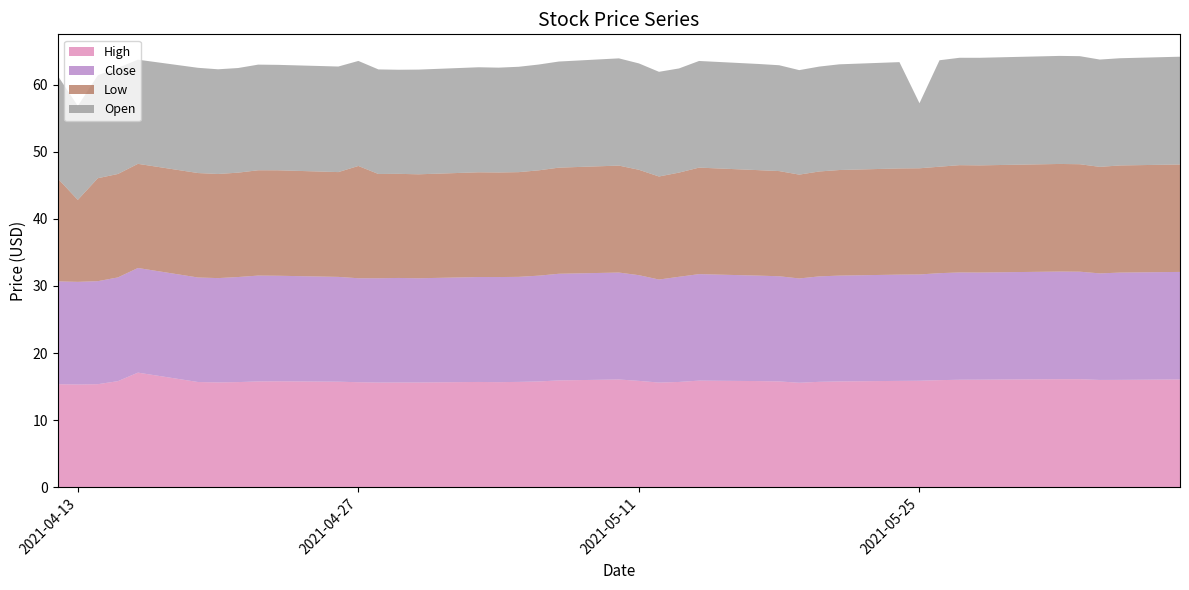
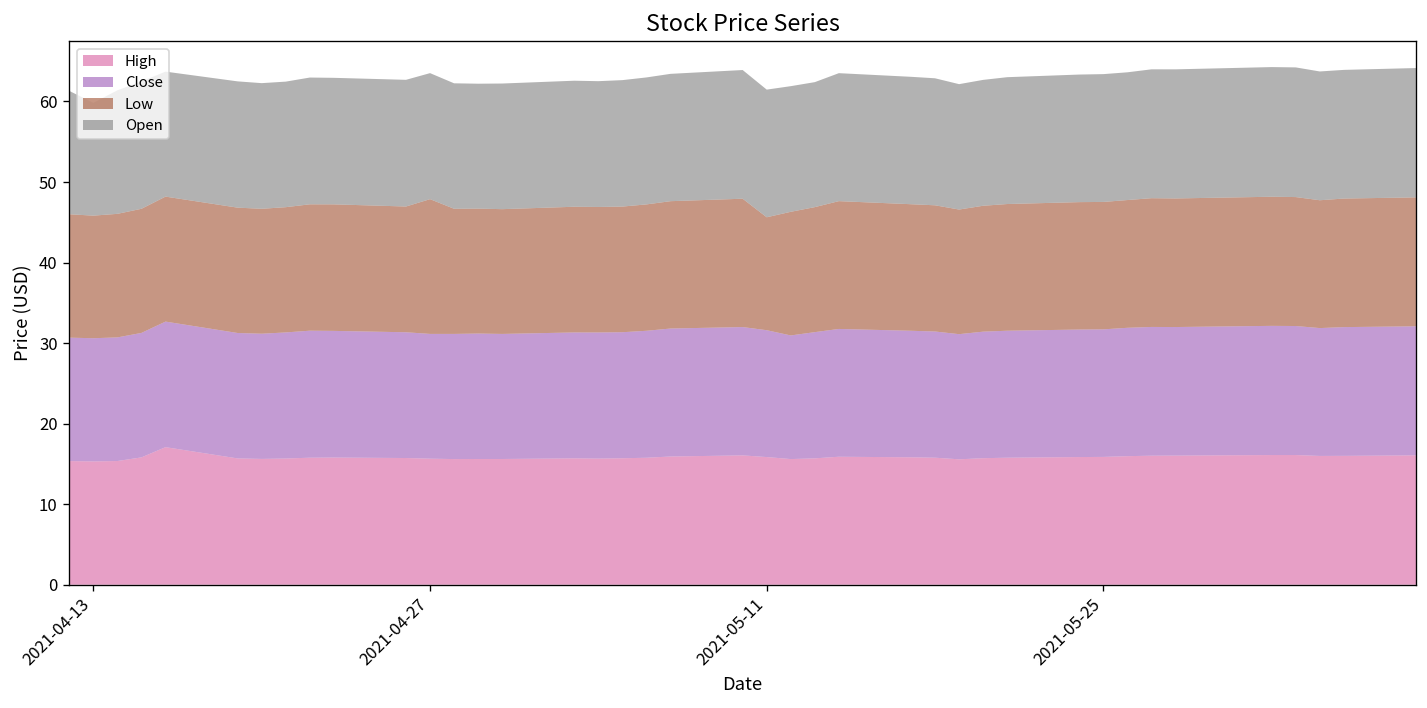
  {
    "Low": {
-     "2021-04-13": 12,
+     "2021-04-13": 15,
      "2021-04-27": 17,
-     "2021-05-11": 16,
+     "2021-05-11": 14,
      "2021-05-25": 16
    },
    "Open": {
      "2021-04-27": 16,
      "2021-05-11": 16,
-     "2021-05-25": 10
+     "2021-05-25": 16
    }
  }
